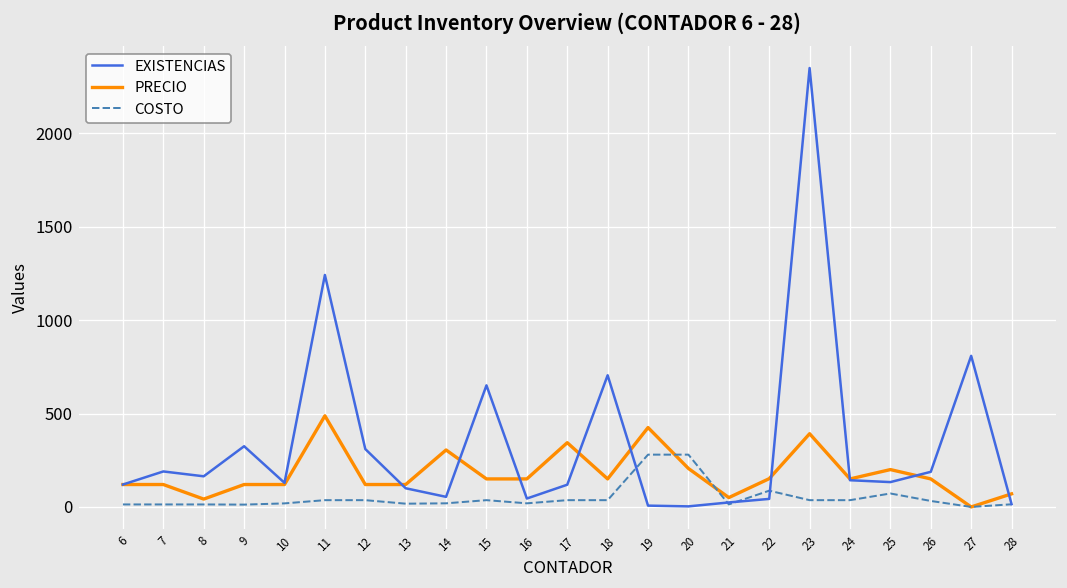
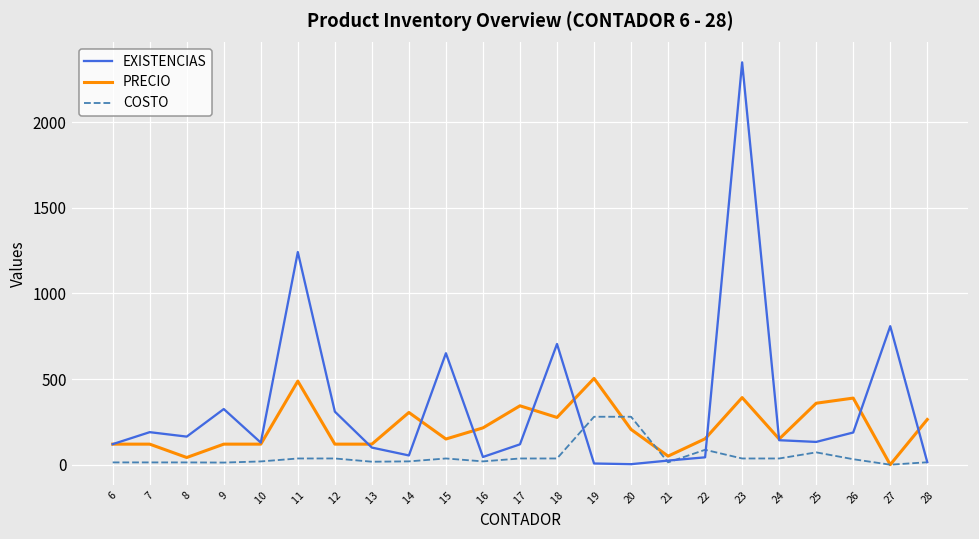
  {
    "PRECIO": {
      "7": 120,
      "8": 40,
      "9": 120,
      "11": 490,
      "12": 120,
      "13": 120,
      "14": 310,
      "15": 150,
-     "16": 150,
+     "16": 220,
      "17": 340,
-     "18": 150,
-     "19": 430,
+     "18": 280,
+     "19": 500,
      "20": 210,
      "21": 50,
      "22": 150,
      "23": 390,
-     "25": 200,
-     "26": 150,
-     "28": 70
+     "25": 360,
+     "26": 390,
+     "28": 260
    }
  }
